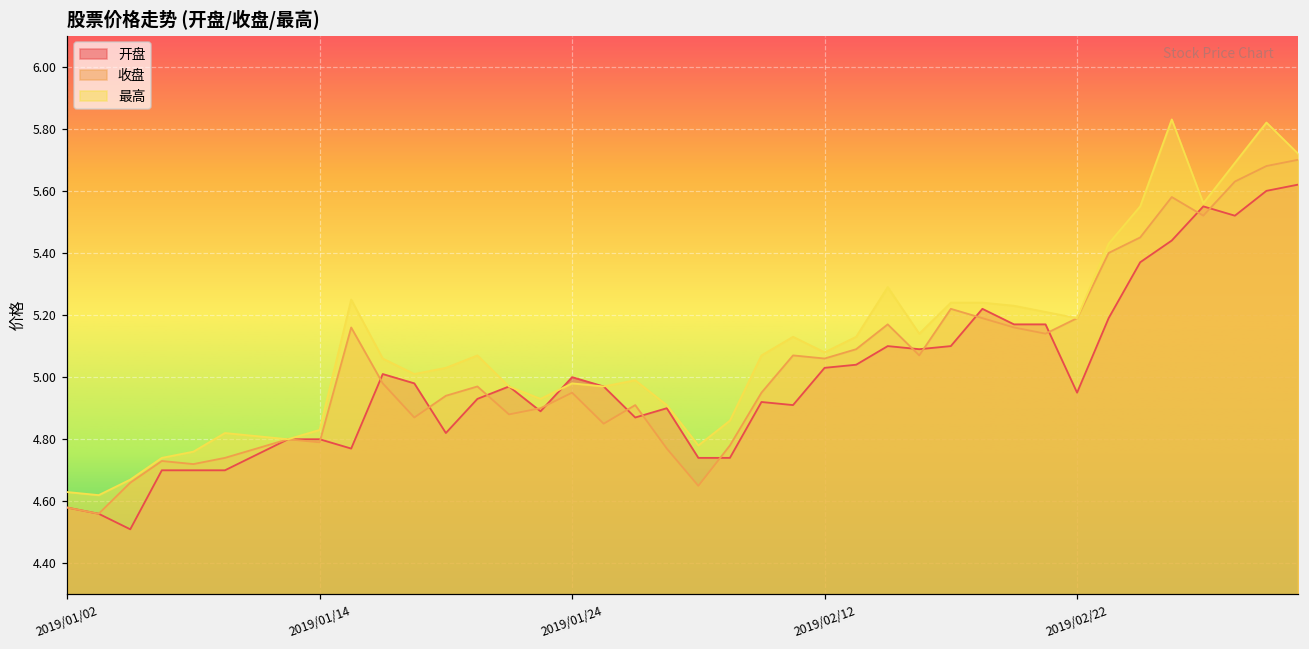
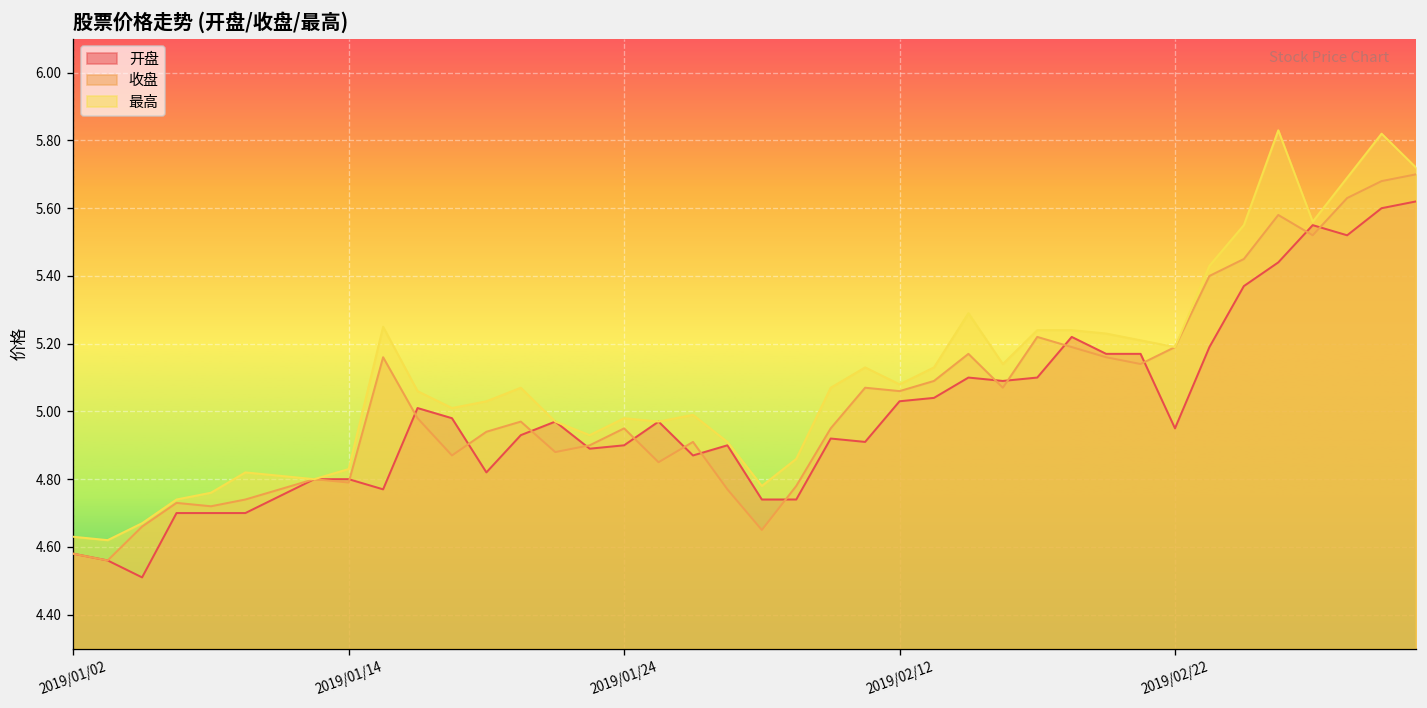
  {
    "开盘": {
      "2019/01/14": 4.8,
-     "2019/01/24": 5.0,
+     "2019/01/24": 4.9,
      "2019/02/12": 5.03,
      "2019/02/22": 4.95
    }
  }
